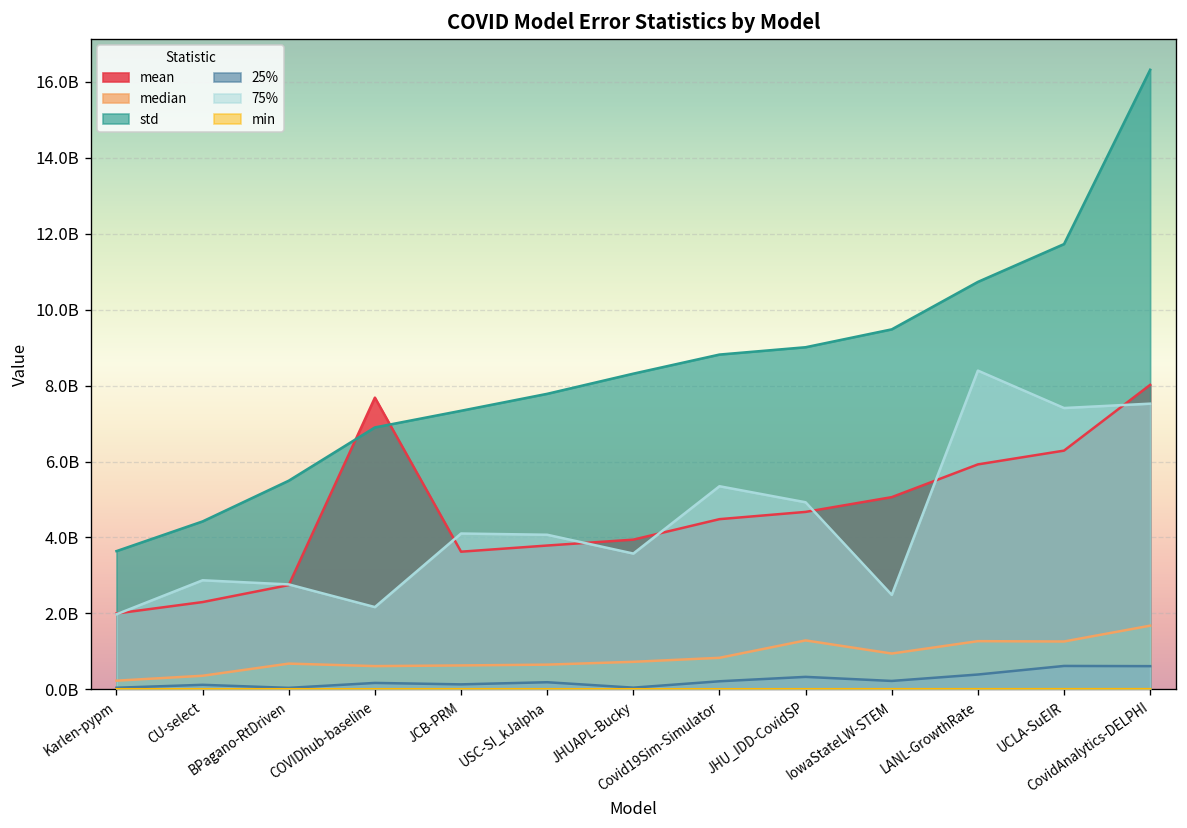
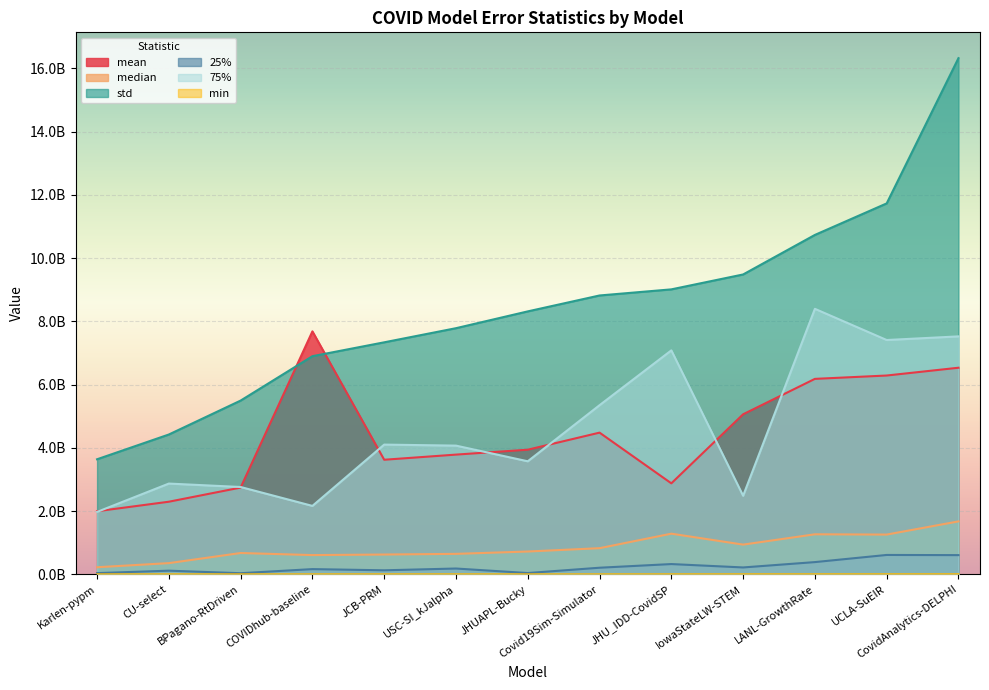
  {
    "mean": {
      "CU-select": 2300000000,
      "COVIDhub-baseline": 7700000000,
      "JCB-PRM": 3600000000,
      "USC-SI_kJalpha": 3800000000,
      "JHUAPL-Bucky": 3900000000,
      "Covid19Sim-Simulator": 4500000000,
-     "JHU_IDD-CovidSP": 4700000000,
+     "JHU_IDD-CovidSP": 2900000000,
      "IowaStateLW-STEM": 5100000000,
-     "LANL-GrowthRate": 5900000000,
+     "LANL-GrowthRate": 6200000000,
      "UCLA-SuEIR": 6300000000,
-     "CovidAnalytics-DELPHI": 8000000000
+     "CovidAnalytics-DELPHI": 6500000000
    },
    "75%": {
      "CU-select": 2900000000,
      "COVIDhub-baseline": 2200000000,
      "JCB-PRM": 4100000000,
      "USC-SI_kJalpha": 4100000000,
      "JHUAPL-Bucky": 3600000000,
      "Covid19Sim-Simulator": 5300000000,
-     "JHU_IDD-CovidSP": 4900000000,
+     "JHU_IDD-CovidSP": 7100000000,
      "IowaStateLW-STEM": 2500000000,
      "LANL-GrowthRate": 8400000000,
      "UCLA-SuEIR": 7400000000,
      "CovidAnalytics-DELPHI": 7500000000
    }
  }
